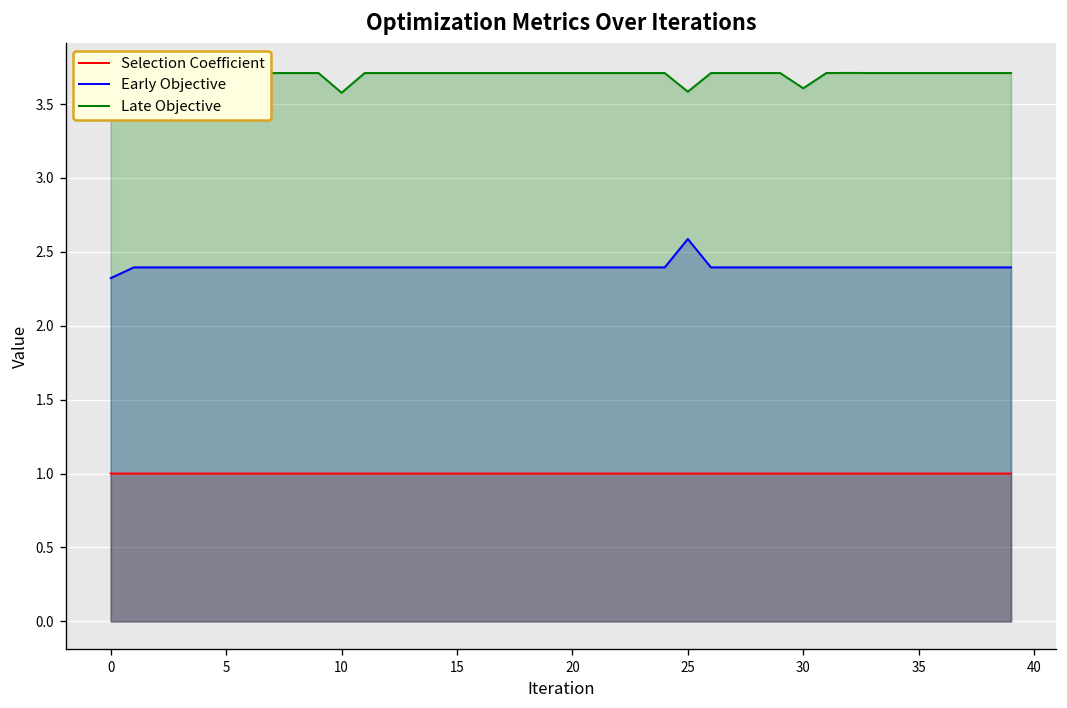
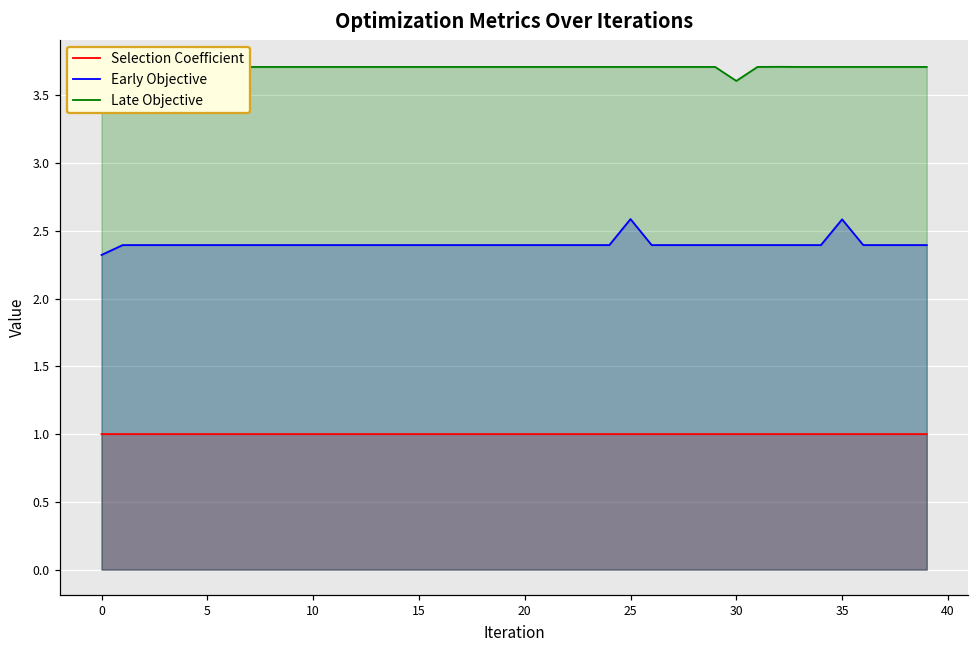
  {
    "Selection Coefficient": {
      "0": 1.00,
      "5": 1.00,
      "10": 1.00,
      "15": 1.00,
      "20": 1.00,
      "25": 1.00,
      "30": 1.00,
      "35": 1.00
    },
    "Early Objective": {
      "0": 2.32,
      "5": 2.40,
      "10": 2.40,
      "15": 2.40,
      "20": 2.40,
      "25": 2.59,
      "30": 2.40,
-     "35": 2.40
+     "35": 2.59
    },
    "Late Objective": {
-     "10": 3.58,
+     "10": 3.71,
      "15": 3.71,
      "20": 3.71,
-     "25": 3.58,
+     "25": 3.71,
      "30": 3.61,
      "35": 3.71
    }
  }
